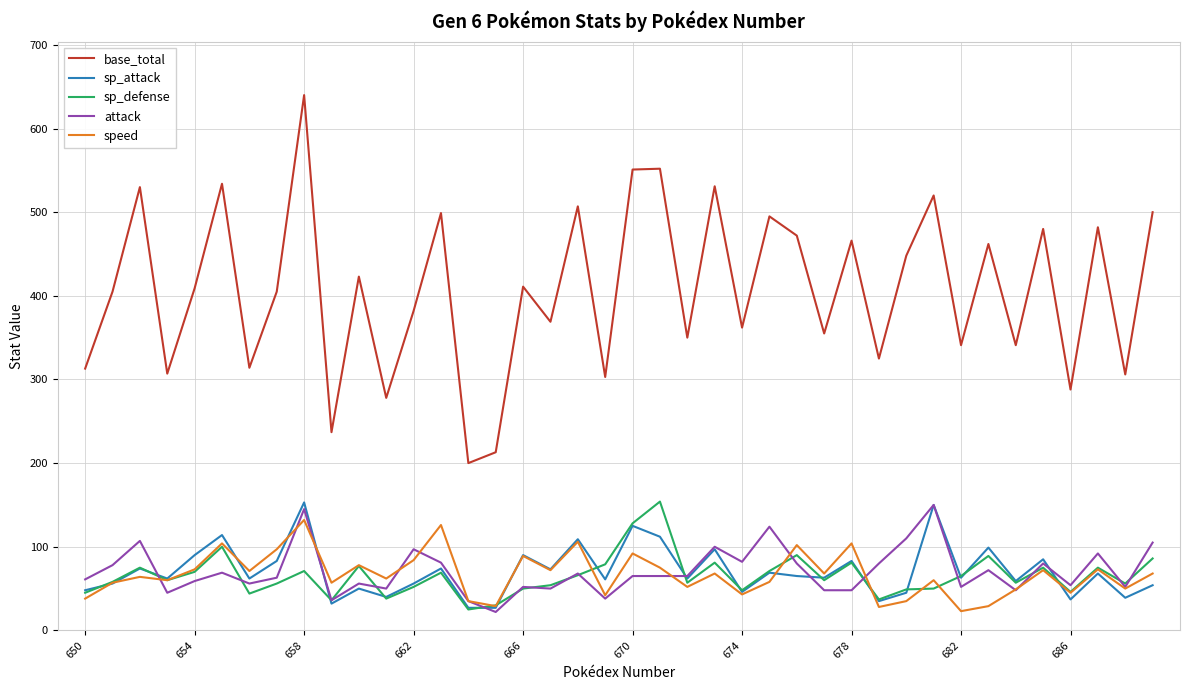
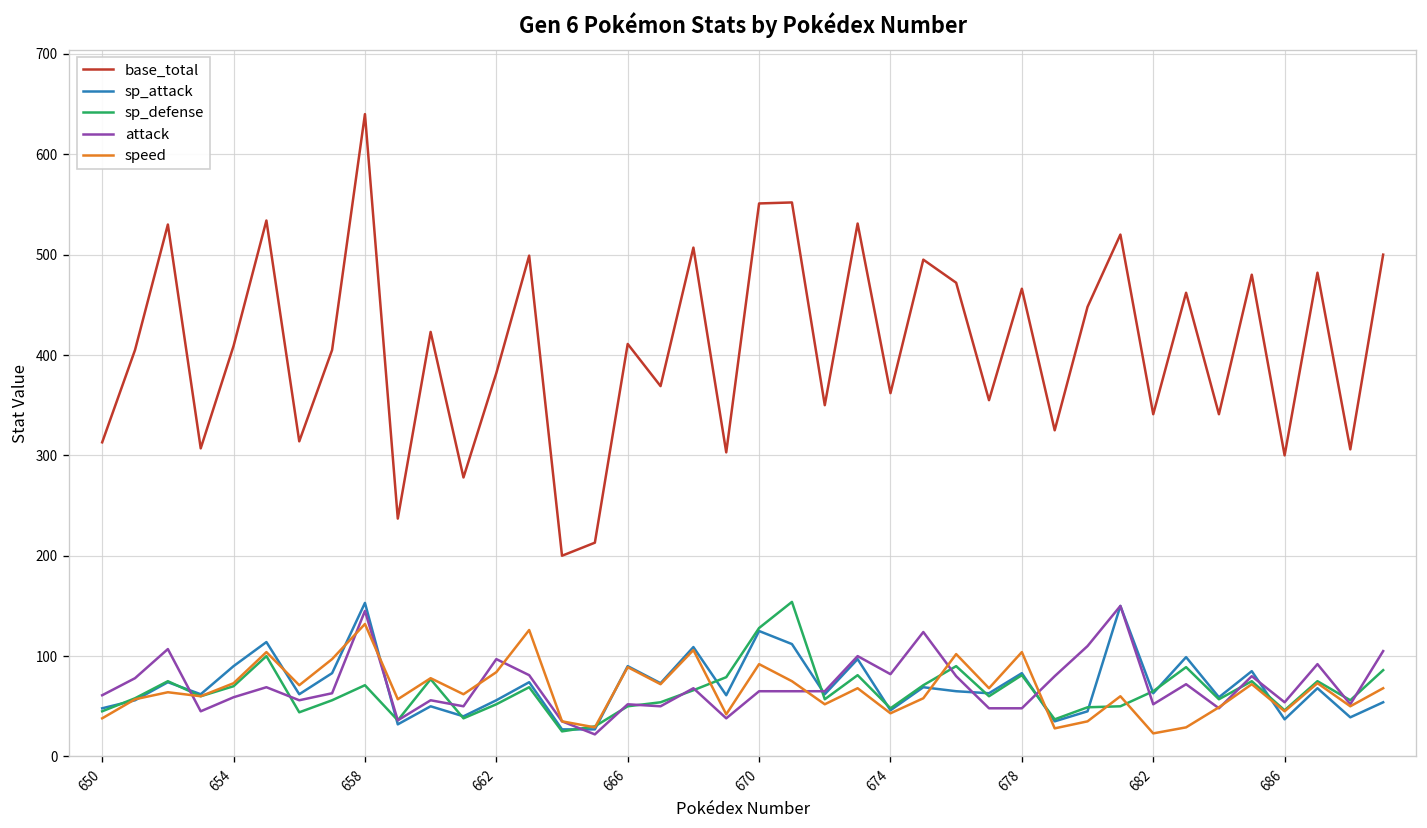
  {
    "base_total": {
      "650": 310,
      "654": 410,
      "658": 640,
      "662": 380,
      "666": 410,
      "670": 550,
      "674": 360,
      "678": 470,
      "682": 340,
-     "686": 290
+     "686": 300
    },
    "sp_attack": {
      "650": 50,
      "654": 90,
      "658": 150,
      "662": 60,
      "686": 40
    },
    "sp_defense": {
      "650": 50,
      "658": 70,
      "662": 50
    },
    "attack": {
      "650": 60,
      "654": 60,
      "658": 150,
      "662": 100,
      "670": 70,
      "674": 80,
      "678": 50,
      "682": 50,
      "686": 50
    },
    "speed": {
      "650": 40,
      "658": 130,
      "662": 80,
      "670": 90,
      "678": 100,
      "682": 20
    }
  }
